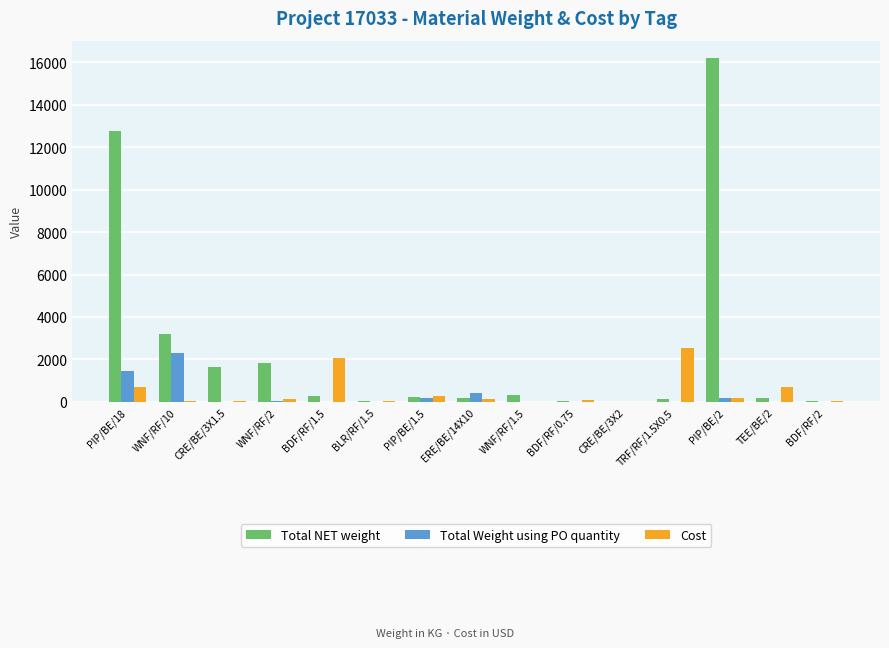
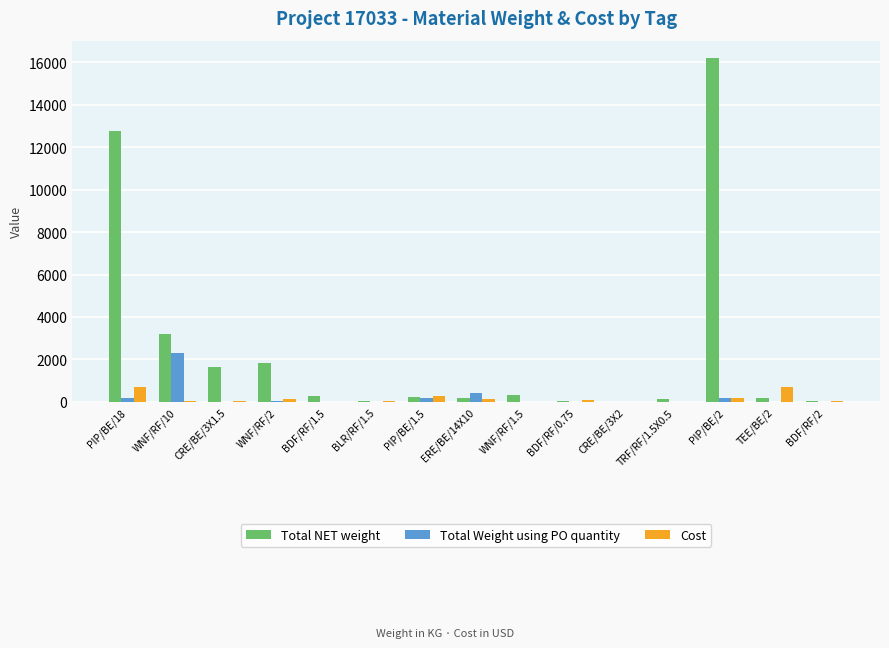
  {
    "Total NET weight": {
      "PIP/BE/18": 12800,
      "WNF/RF/10": 3200,
      "CRE/BE/3X1.5": 1600,
      "WNF/RF/2": 1800,
      "BDF/RF/1.5": 300,
      "PIP/BE/1.5": 200,
      "ERE/BE/14X10": 200,
      "WNF/RF/1.5": 300,
      "TRF/RF/1.5X0.5": 100,
      "PIP/BE/2": 16200,
      "TEE/BE/2": 200
    },
    "Total Weight using PO quantity": {
-     "PIP/BE/18": 1500,
+     "PIP/BE/18": 200,
      "WNF/RF/10": 2300,
      "PIP/BE/1.5": 200,
      "ERE/BE/14X10": 400,
      "PIP/BE/2": 200
    },
    "Cost": {
      "PIP/BE/18": 700,
      "WNF/RF/2": 200,
-     "BDF/RF/1.5": 2100,
+     "BDF/RF/1.5": 0,
      "PIP/BE/1.5": 300,
      "ERE/BE/14X10": 100,
-     "TRF/RF/1.5X0.5": 2500,
+     "TRF/RF/1.5X0.5": 0,
      "PIP/BE/2": 200,
      "TEE/BE/2": 700
    }
  }
